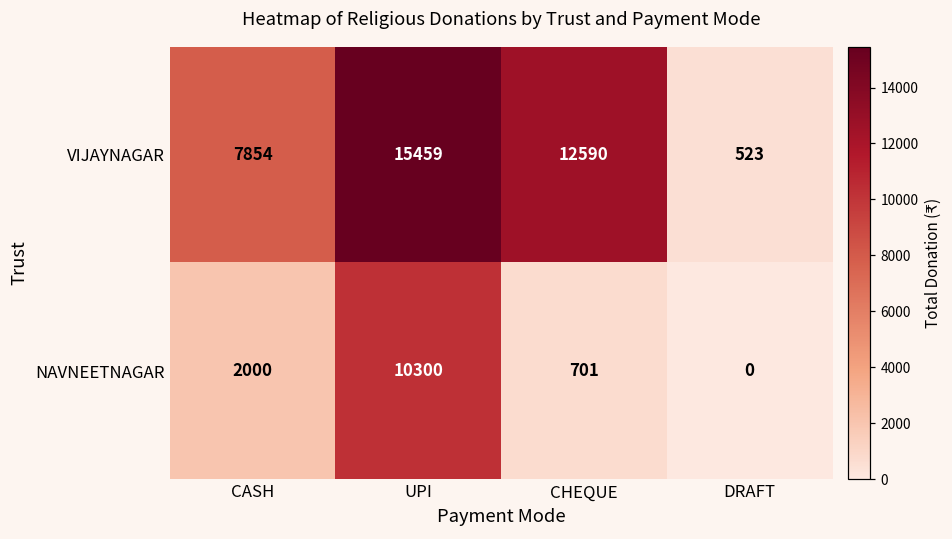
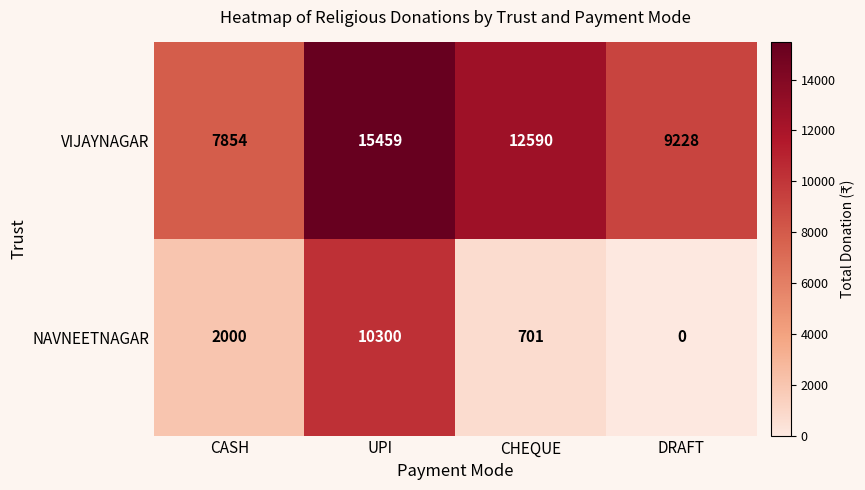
  {
    "VIJAYNAGAR": {
      "CASH": 7854,
      "UPI": 15459,
      "CHEQUE": 12590,
-     "DRAFT": 523
+     "DRAFT": 9228
    },
    "NAVNEETNAGAR": {
      "CASH": 2000,
      "UPI": 10300,
      "CHEQUE": 701,
      "DRAFT": 0
    }
  }
